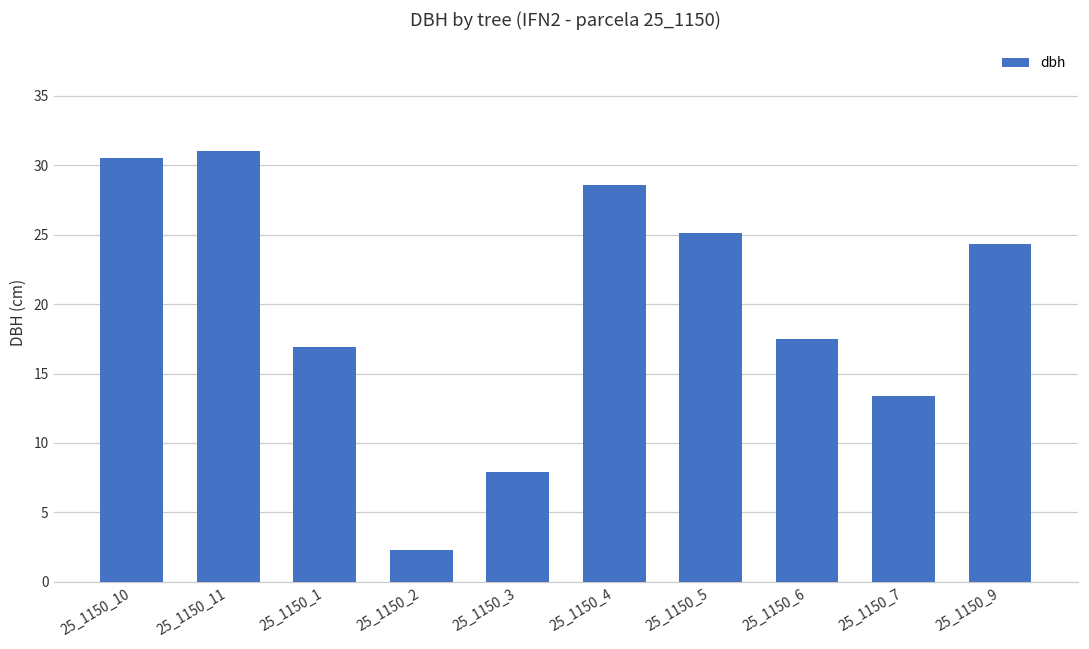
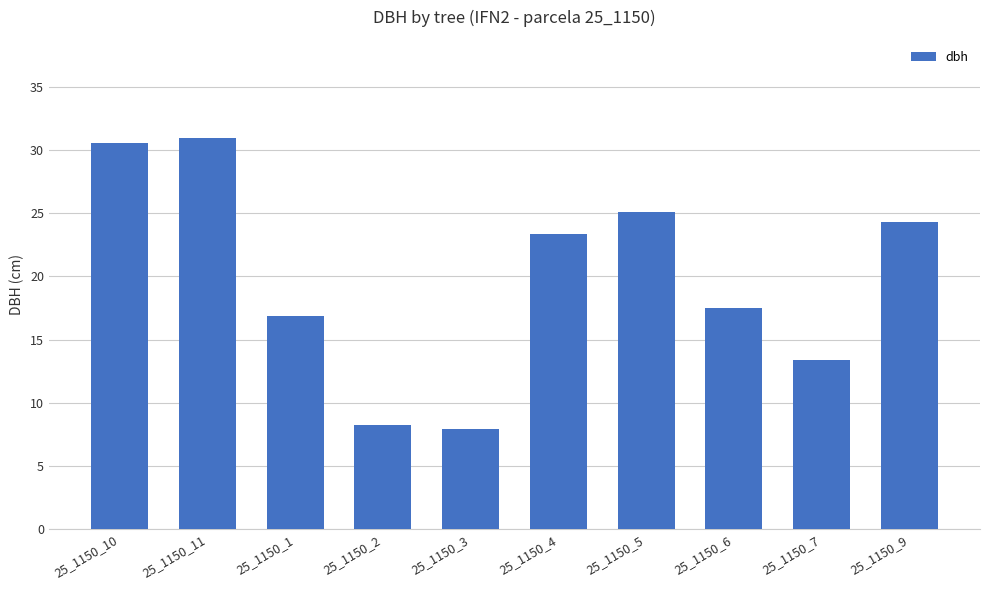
  {
    "25_1150_10": 30.6,
    "25_1150_11": 31.0,
    "25_1150_1": 16.9,
-   "25_1150_2": 2.3,
+   "25_1150_2": 8.2,
    "25_1150_3": 7.9,
-   "25_1150_4": 28.6,
+   "25_1150_4": 23.4,
    "25_1150_5": 25.1,
    "25_1150_6": 17.5,
    "25_1150_7": 13.4,
    "25_1150_9": 24.4
  }
